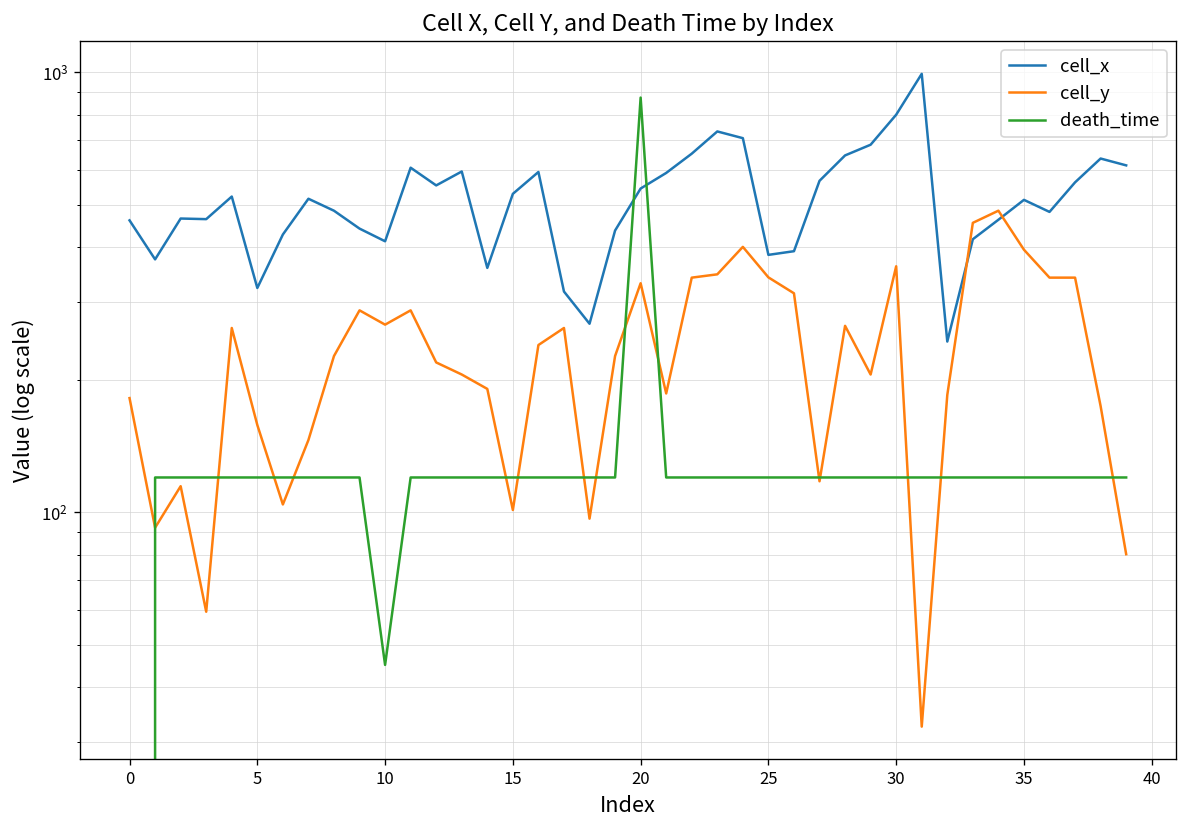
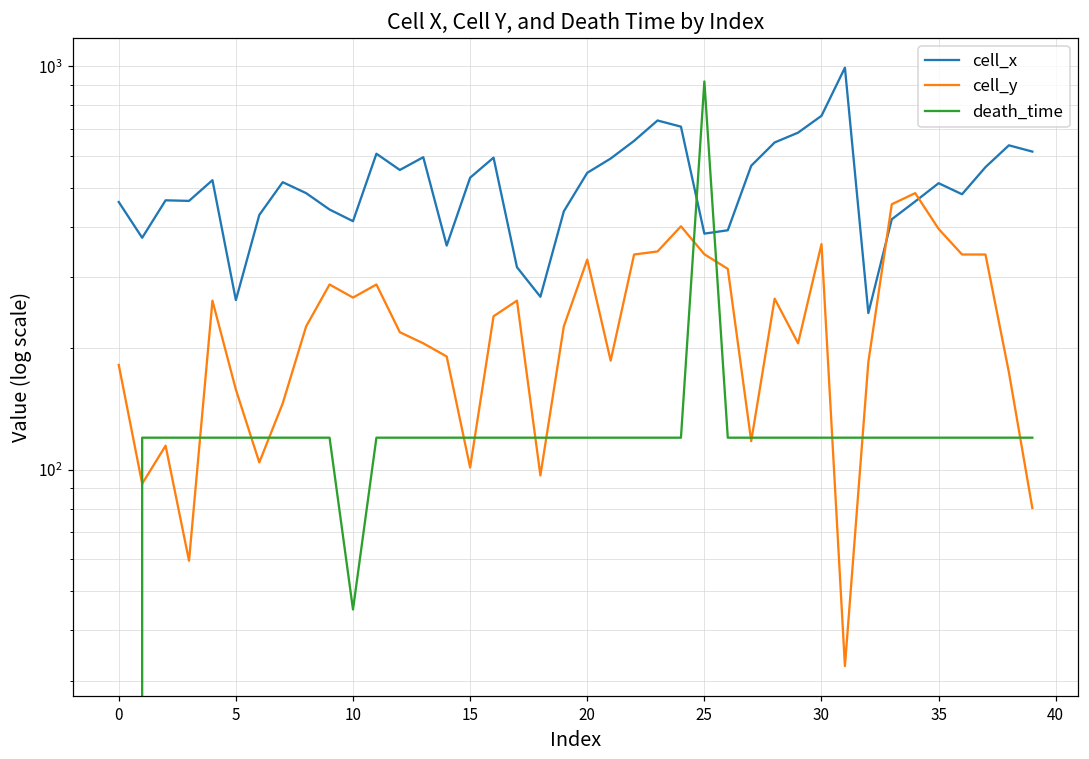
  {
    "cell_x": {
      "0": 460,
-     "5": 320,
+     "5": 260,
      "10": 410,
      "15": 530,
      "20": 540,
      "25": 380,
-     "30": 800,
+     "30": 750,
      "35": 510
    },
    "cell_y": {
      "0": 180,
      "5": 158,
      "10": 270,
      "15": 101,
      "20": 330,
      "25": 340,
      "30": 360,
      "35": 400
    },
    "death_time": {
      "5": 120,
      "10": 45,
      "15": 120,
-     "20": 880,
-     "25": 120,
+     "20": 120,
+     "25": 920,
      "30": 120,
      "35": 120
    }
  }
